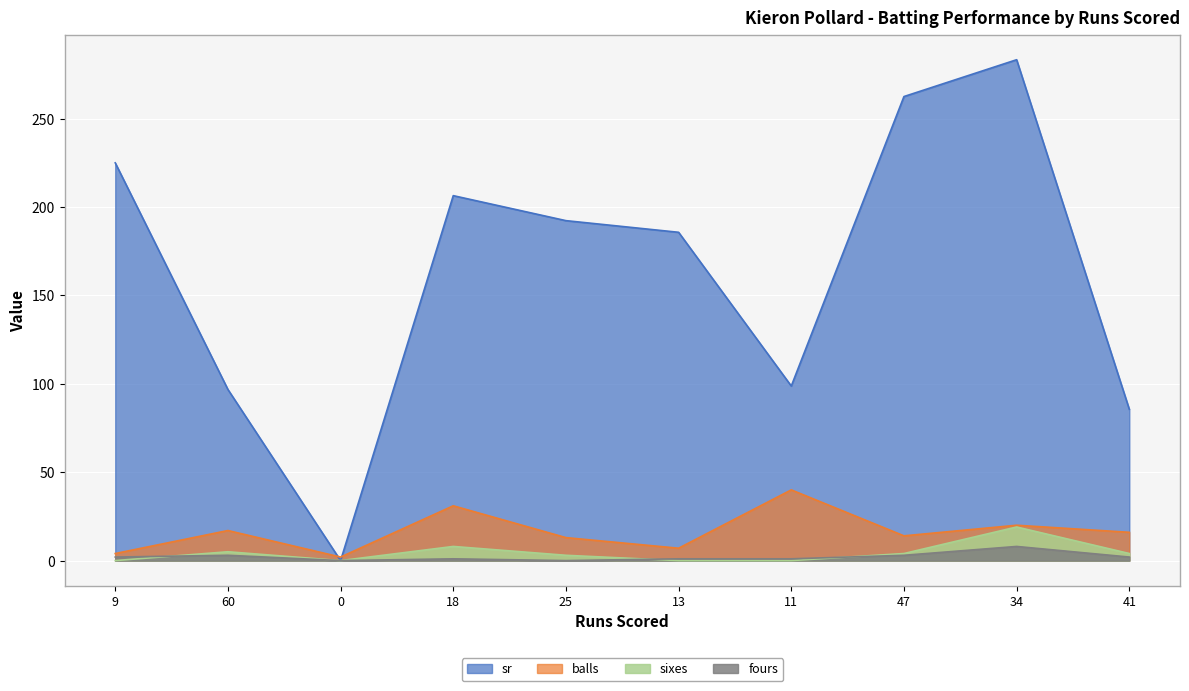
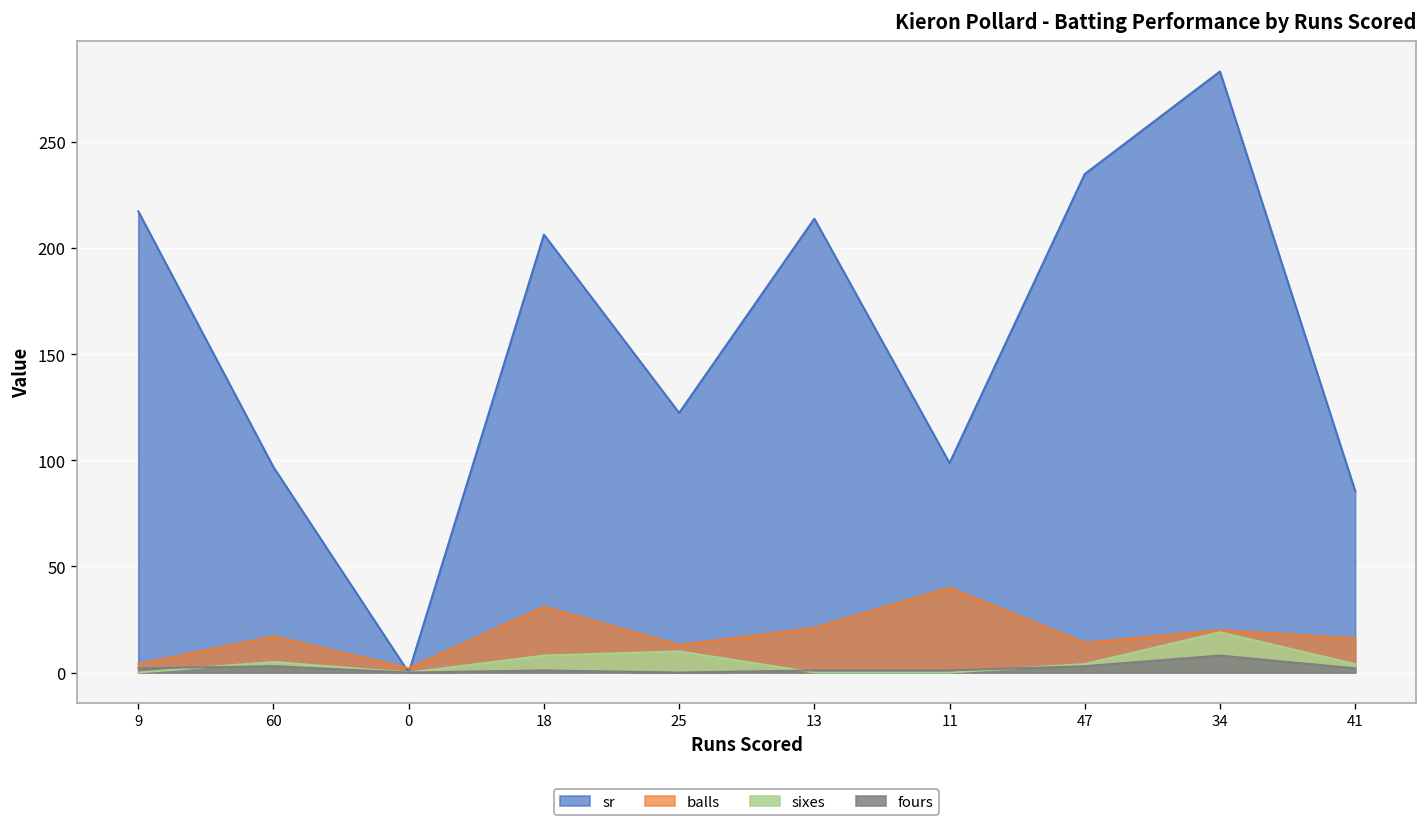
  {
    "sr": {
-     "9": 225,
+     "9": 217,
      "60": 97,
      "18": 206,
-     "25": 192,
-     "13": 186,
+     "25": 122,
+     "13": 214,
      "11": 99,
-     "47": 263,
+     "47": 235,
      "34": 283,
      "41": 86
    },
    "balls": {
      "9": 4,
      "60": 17,
      "0": 2,
      "18": 31,
      "25": 13,
-     "13": 7,
+     "13": 21,
      "11": 40,
      "47": 14,
      "41": 16
    },
    "sixes": {
      "9": 0,
      "60": 5,
      "18": 8,
-     "25": 3,
+     "25": 10,
      "41": 4
    },
    "fours": {
      "9": 2,
      "60": 3,
      "18": 1,
      "25": 0,
      "34": 8,
      "41": 2
    }
  }
